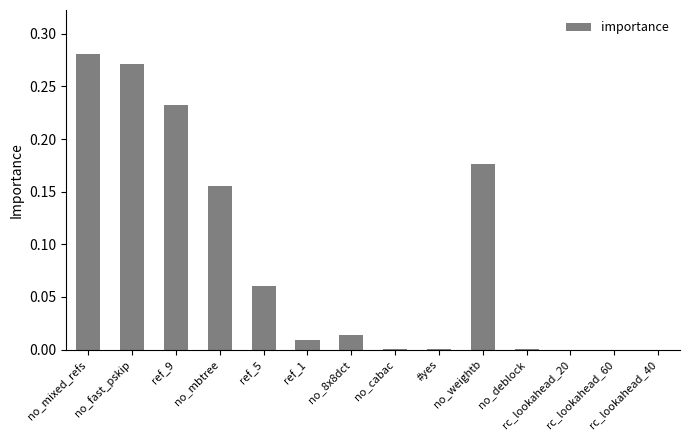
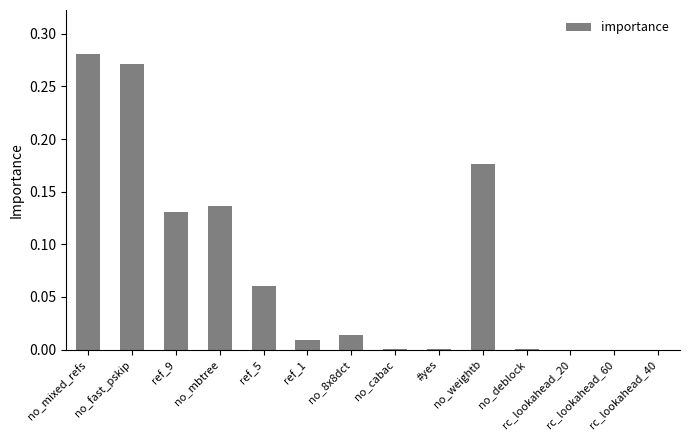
  {
    "no_mixed_refs": 0.281,
    "no_fast_pskip": 0.271,
-   "ref_9": 0.233,
-   "no_mbtree": 0.156,
+   "ref_9": 0.131,
+   "no_mbtree": 0.136,
    "ref_5": 0.061,
    "ref_1": 0.009,
    "no_8x8dct": 0.013,
    "no_weightb": 0.176
  }
